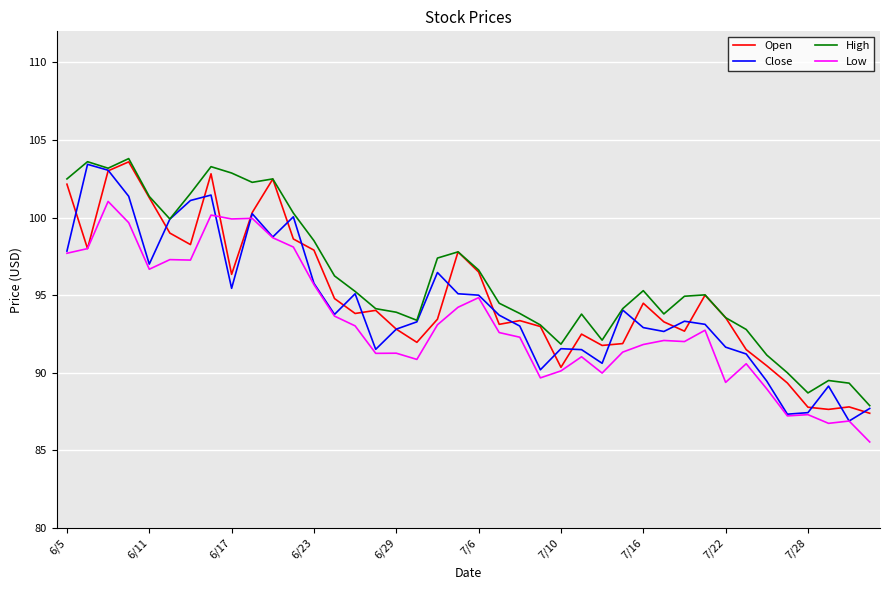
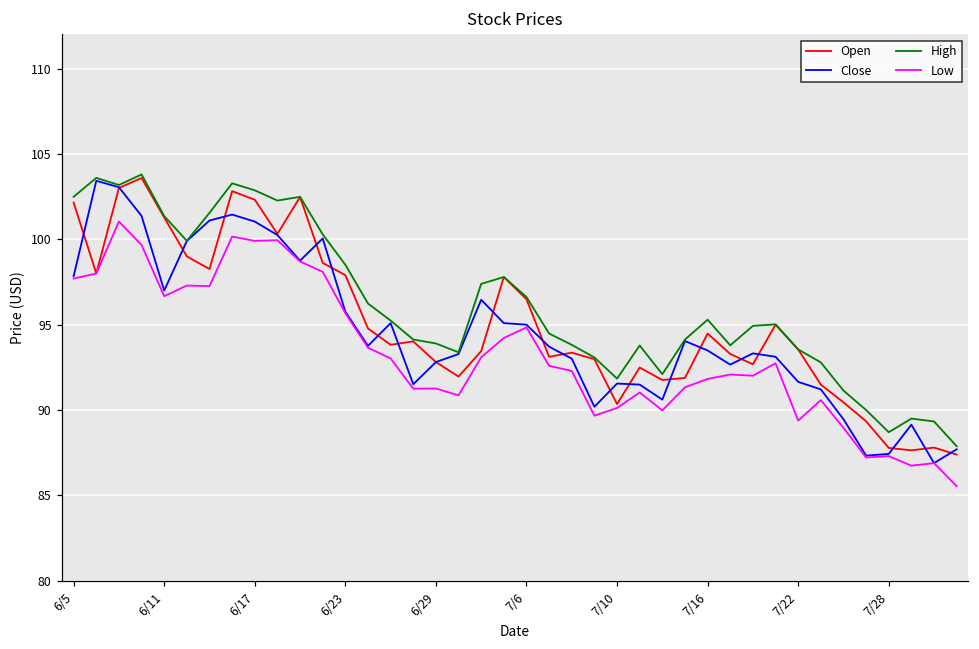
  {
    "Open": {
      "6/5": 102.2,
-     "6/17": 96.3,
+     "6/17": 102.3,
      "6/23": 97.9,
      "7/10": 90.4,
      "7/16": 94.5,
      "7/28": 87.8
    },
    "Close": {
      "6/11": 97.0,
-     "6/17": 95.4,
+     "6/17": 101.0,
      "7/10": 91.6,
-     "7/16": 92.9,
+     "7/16": 93.5,
      "7/22": 91.7
    },
    "High": {
      "6/5": 102.5,
      "6/17": 102.9,
      "6/23": 98.5,
      "6/29": 93.9,
      "7/10": 91.8,
      "7/16": 95.3,
      "7/28": 88.7
    },
    "Low": {
      "6/11": 96.7,
      "6/17": 99.9,
      "6/29": 91.3,
      "7/10": 90.1,
      "7/16": 91.8,
      "7/22": 89.4
    }
  }
